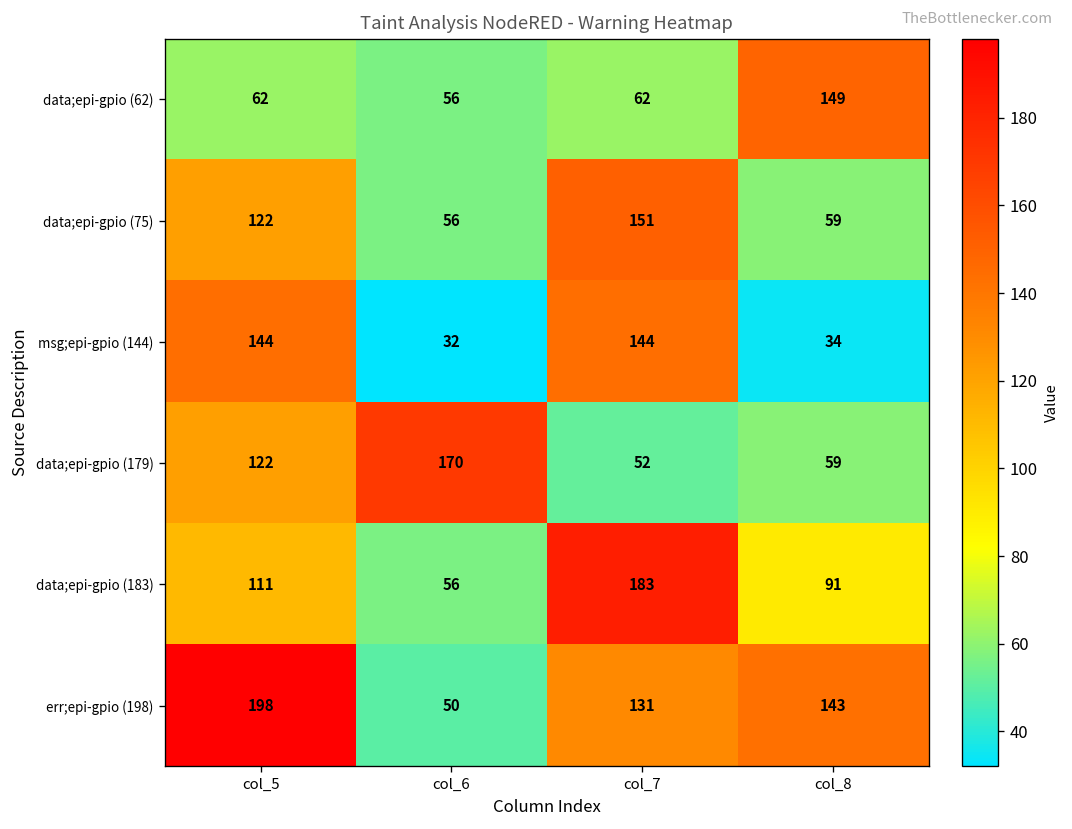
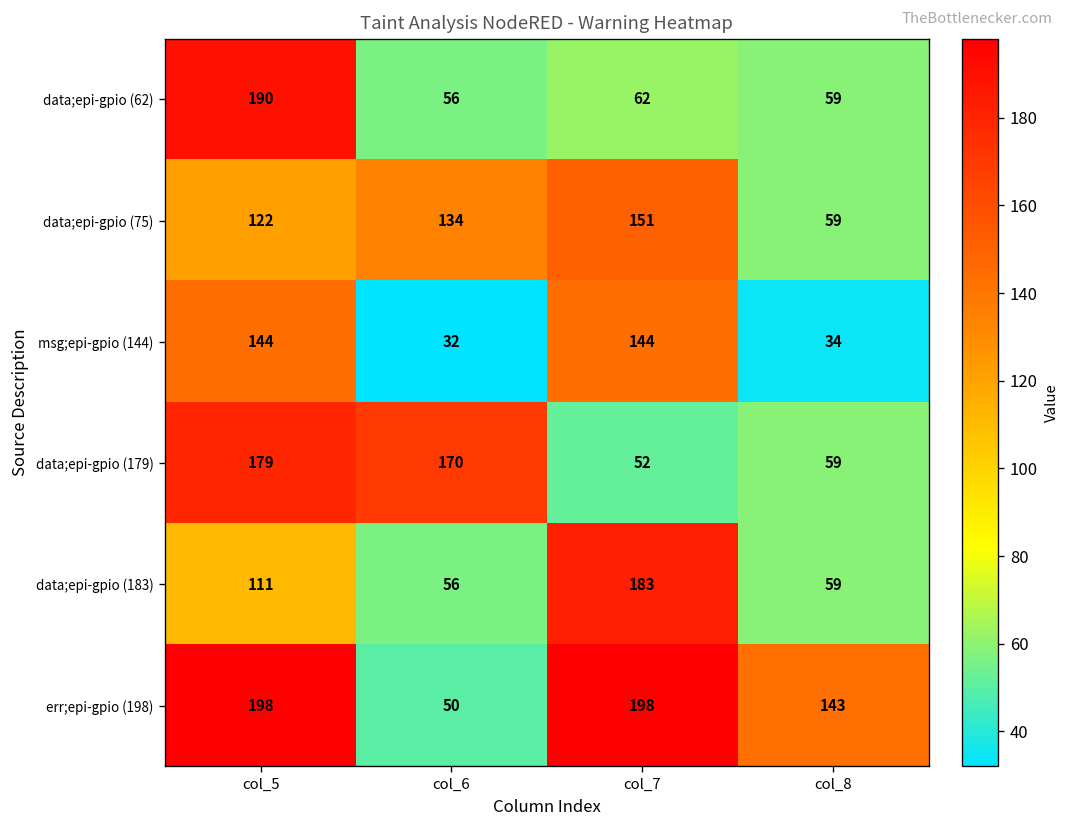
  {
    "data;epi-gpio (62)": {
-     "col_5": 62,
+     "col_5": 190,
      "col_6": 56,
      "col_7": 62,
-     "col_8": 149
+     "col_8": 59
    },
    "data;epi-gpio (75)": {
      "col_5": 122,
-     "col_6": 56,
+     "col_6": 134,
      "col_7": 151,
      "col_8": 59
    },
    "msg;epi-gpio (144)": {
      "col_5": 144,
      "col_6": 32,
      "col_7": 144,
      "col_8": 34
    },
    "data;epi-gpio (179)": {
-     "col_5": 122,
+     "col_5": 179,
      "col_6": 170,
      "col_7": 52,
      "col_8": 59
    },
    "data;epi-gpio (183)": {
      "col_5": 111,
      "col_6": 56,
      "col_7": 183,
-     "col_8": 91
+     "col_8": 59
    },
    "err;epi-gpio (198)": {
      "col_5": 198,
      "col_6": 50,
-     "col_7": 131,
+     "col_7": 198,
      "col_8": 143
    }
  }
